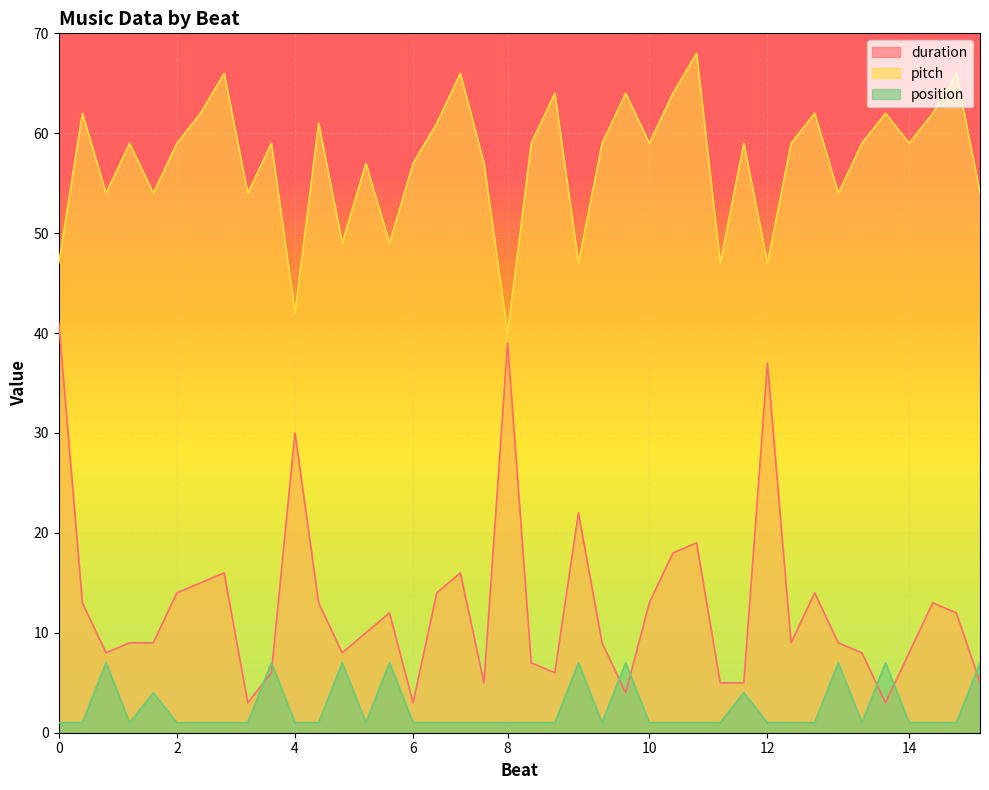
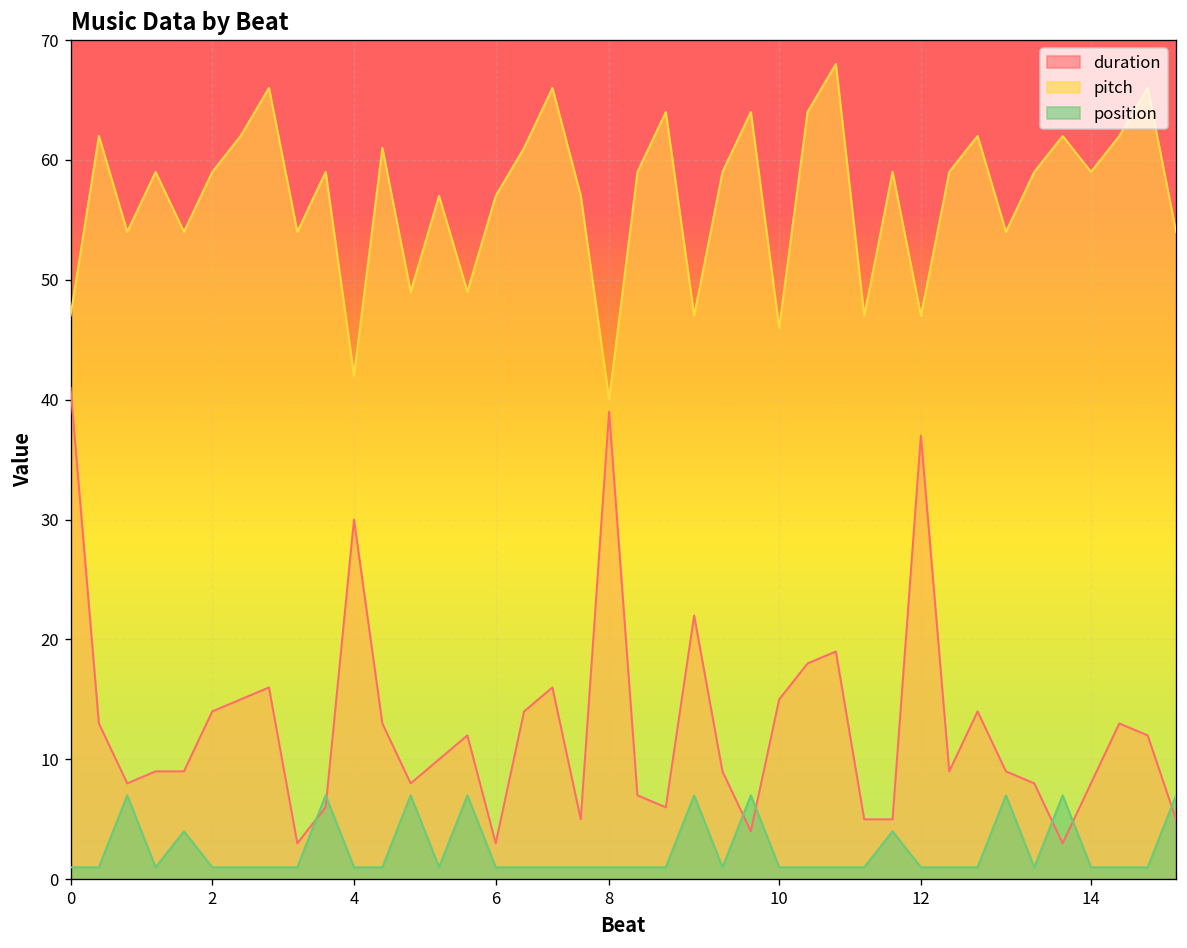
  {
    "duration": {
      "0": 41,
-     "10": 13
+     "10": 15
    },
    "pitch": {
      "0": 47,
-     "10": 59
+     "10": 46
    },
    "position": {
      "0": 1,
      "10": 1
    }
  }
